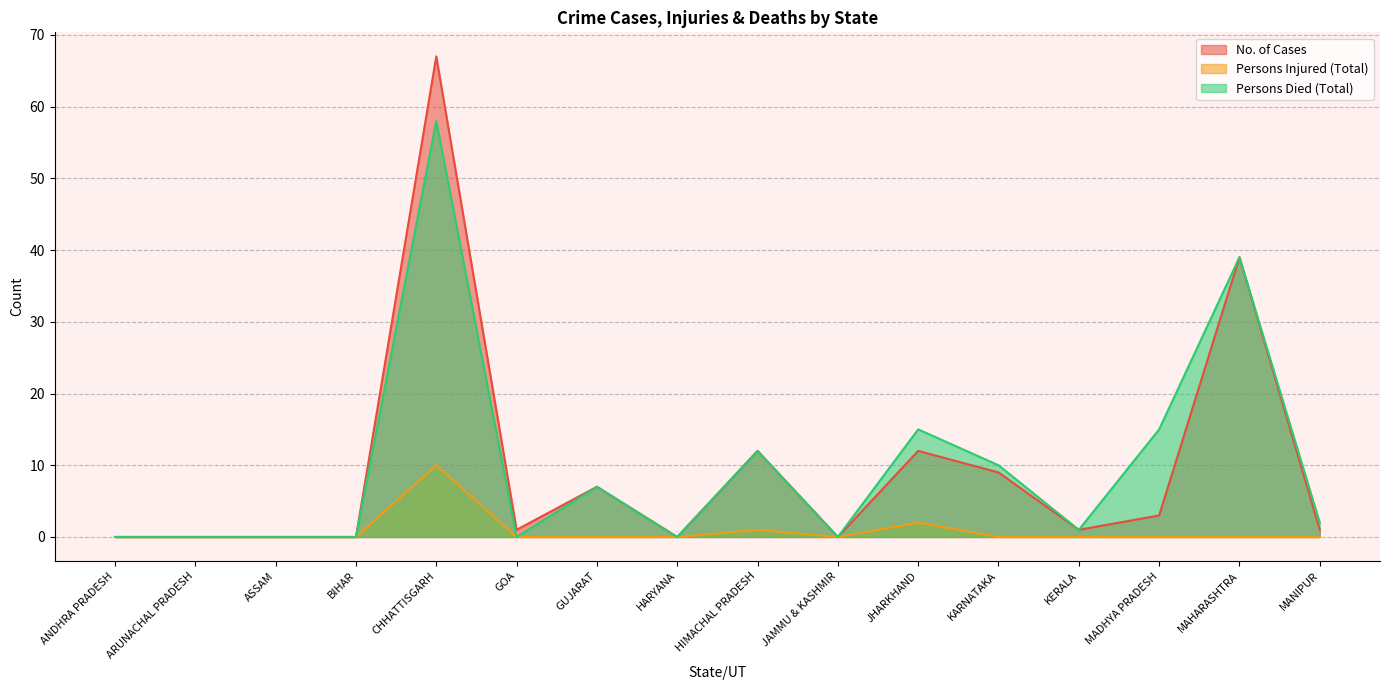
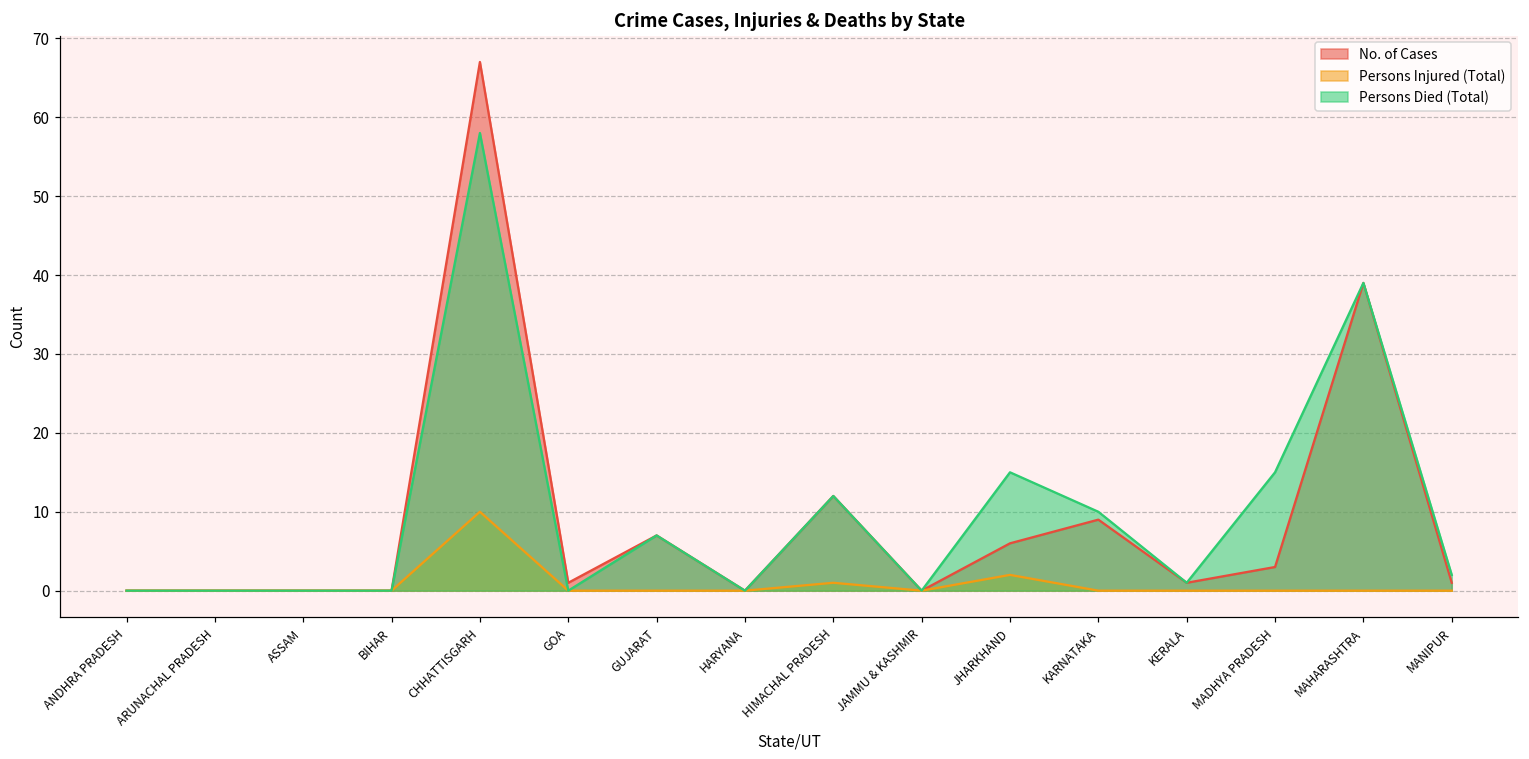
  {
    "No. of Cases": {
      "CHHATTISGARH": 67,
      "GOA": 1,
-     "JHARKHAND": 12,
+     "JHARKHAND": 6,
      "KARNATAKA": 9,
      "MADHYA PRADESH": 3,
      "MANIPUR": 1
    },
    "Persons Injured (Total)": {
      "CHHATTISGARH": 10,
      "GUJARAT": 0,
      "HIMACHAL PRADESH": 1,
      "JHARKHAND": 2,
      "KARNATAKA": 0,
      "KERALA": 0,
      "MADHYA PRADESH": 0,
      "MAHARASHTRA": 0,
      "MANIPUR": 0
    },
    "Persons Died (Total)": {
      "CHHATTISGARH": 58,
      "JHARKHAND": 15,
      "KARNATAKA": 10,
      "MADHYA PRADESH": 15,
      "MANIPUR": 2
    }
  }
